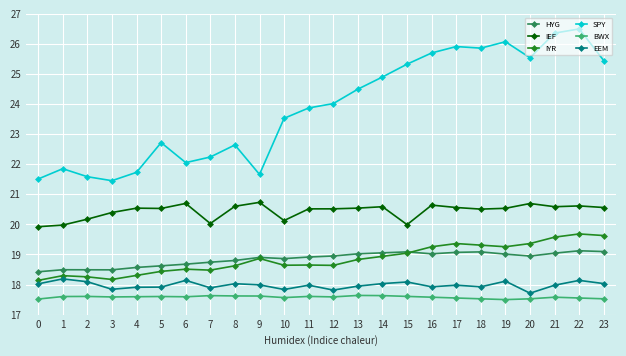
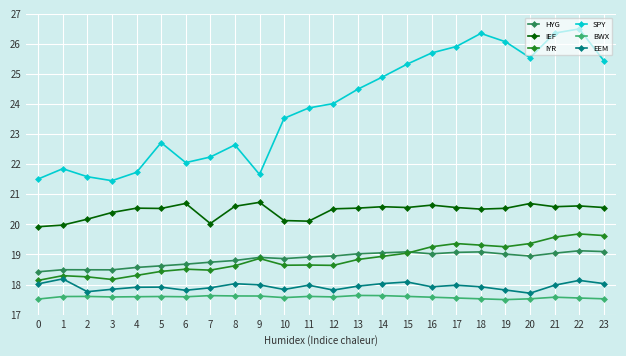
  {
    "IEF": {
      "0": 19.9,
      "1": 20.0,
      "2": 20.2,
      "3": 20.4,
      "4": 20.5,
      "5": 20.5,
      "6": 20.7,
      "7": 20.0,
      "8": 20.6,
      "9": 20.7,
      "10": 20.1,
-     "11": 20.5,
+     "11": 20.1,
      "12": 20.5,
      "13": 20.5,
      "14": 20.6,
-     "15": 20.0,
+     "15": 20.6,
      "16": 20.6,
      "17": 20.6,
      "18": 20.5,
      "19": 20.5,
      "20": 20.7,
      "21": 20.6,
      "22": 20.6,
      "23": 20.6
    },
    "SPY": {
      "0": 21.5,
      "1": 21.9,
      "2": 21.6,
      "3": 21.5,
      "4": 21.7,
      "5": 22.7,
      "6": 22.1,
      "7": 22.2,
      "8": 22.6,
      "9": 21.7,
      "10": 23.5,
      "11": 23.9,
      "12": 24.0,
      "13": 24.5,
      "14": 24.9,
      "15": 25.3,
      "16": 25.7,
      "17": 25.9,
-     "18": 25.9,
+     "18": 26.4,
      "19": 26.1,
      "20": 25.5,
      "23": 25.4
    },
    "EEM": {
      "0": 18.0,
      "1": 18.2,
-     "2": 18.1,
+     "2": 17.8,
      "3": 17.8,
      "4": 17.9,
      "5": 17.9,
-     "6": 18.1,
+     "6": 17.8,
      "7": 17.9,
      "8": 18.0,
      "9": 18.0,
      "10": 17.8,
      "11": 18.0,
      "12": 17.8,
      "13": 17.9,
      "14": 18.0,
      "15": 18.1,
      "16": 17.9,
      "17": 18.0,
      "18": 17.9,
-     "19": 18.1,
+     "19": 17.8,
      "20": 17.7,
      "21": 18.0,
      "22": 18.1,
      "23": 18.0
    }
  }
